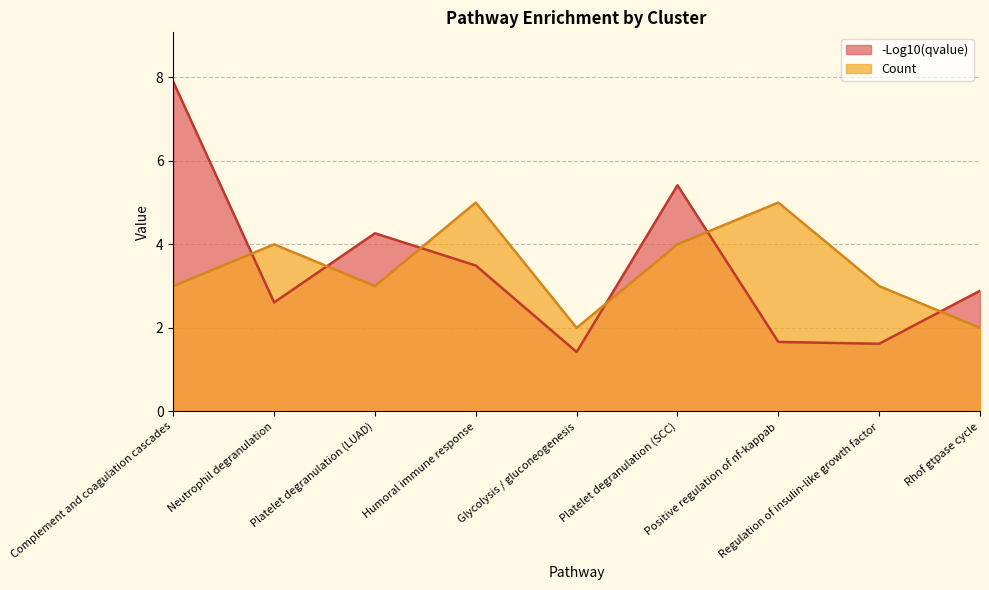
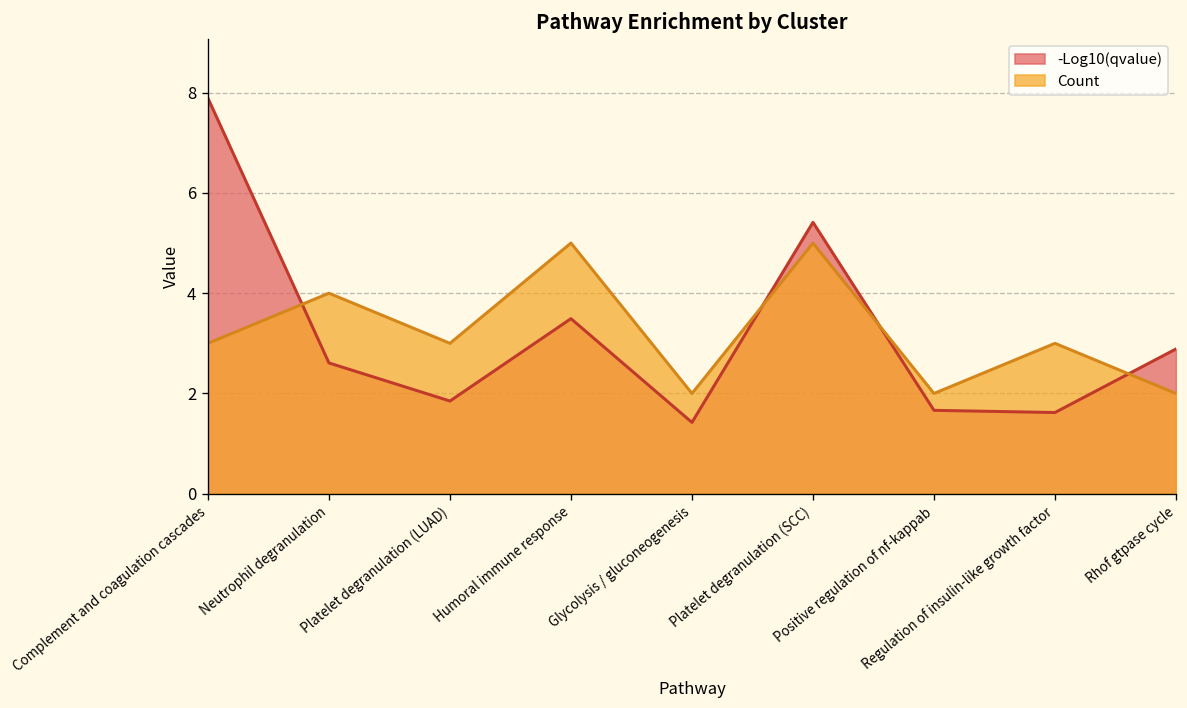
  {
    "-Log10(qvalue)": {
      "Complement and coagulation cascades": 7.9,
      "Neutrophil degranulation": 2.6,
-     "Platelet degranulation (LUAD)": 4.3,
+     "Platelet degranulation (LUAD)": 1.8,
      "Humoral immune response": 3.5,
      "Glycolysis / gluconeogenesis": 1.4,
      "Platelet degranulation (SCC)": 5.4,
      "Positive regulation of nf-kappab": 1.7,
      "Regulation of insulin-like growth factor": 1.6,
      "Rhof gtpase cycle": 2.9
    },
    "Count": {
      "Complement and coagulation cascades": 3,
      "Neutrophil degranulation": 4,
      "Platelet degranulation (LUAD)": 3,
      "Humoral immune response": 5,
      "Glycolysis / gluconeogenesis": 2,
-     "Platelet degranulation (SCC)": 4,
-     "Positive regulation of nf-kappab": 5,
+     "Platelet degranulation (SCC)": 5,
+     "Positive regulation of nf-kappab": 2,
      "Regulation of insulin-like growth factor": 3,
      "Rhof gtpase cycle": 2
    }
  }
